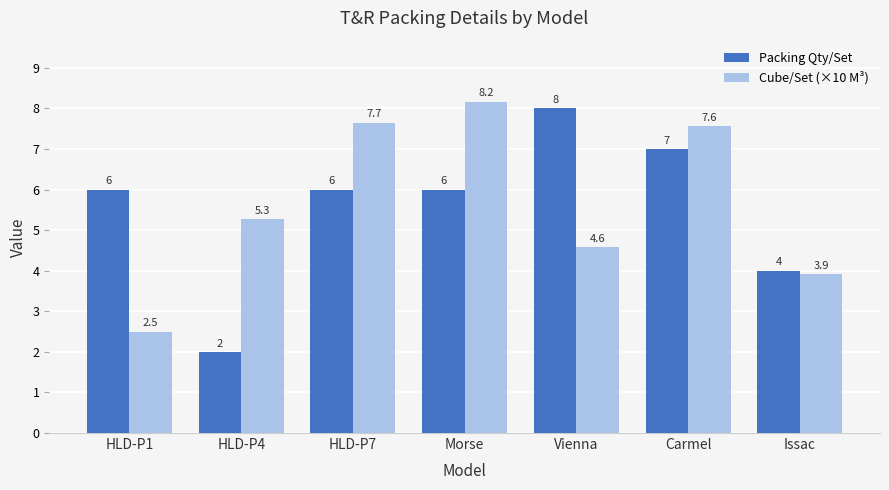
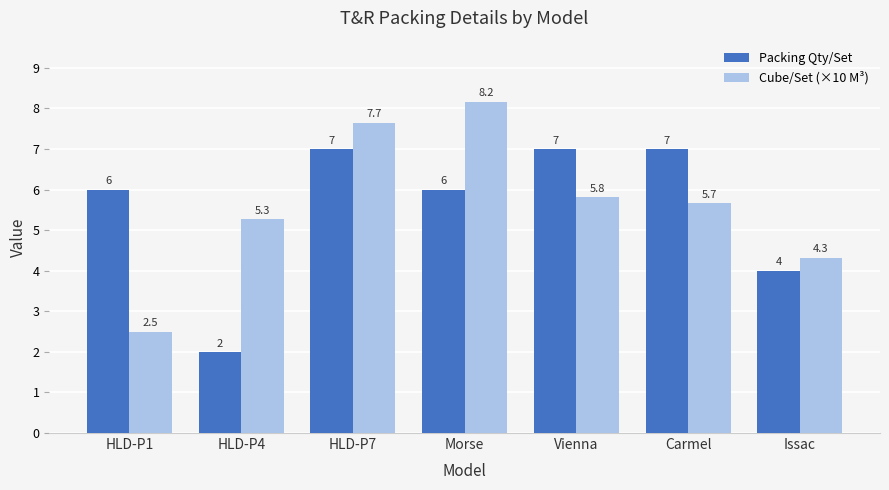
  {
    "Packing Qty/Set": {
      "HLD-P1": 6,
      "HLD-P4": 2,
-     "HLD-P7": 6,
+     "HLD-P7": 7,
      "Morse": 6,
-     "Vienna": 8,
+     "Vienna": 7,
      "Carmel": 7,
      "Issac": 4
    },
    "Cube/Set (×10 M³)": {
      "HLD-P1": 2.5,
      "HLD-P4": 5.3,
      "HLD-P7": 7.7,
      "Morse": 8.2,
-     "Vienna": 4.6,
-     "Carmel": 7.6,
-     "Issac": 3.9
+     "Vienna": 5.8,
+     "Carmel": 5.7,
+     "Issac": 4.3
    }
  }
